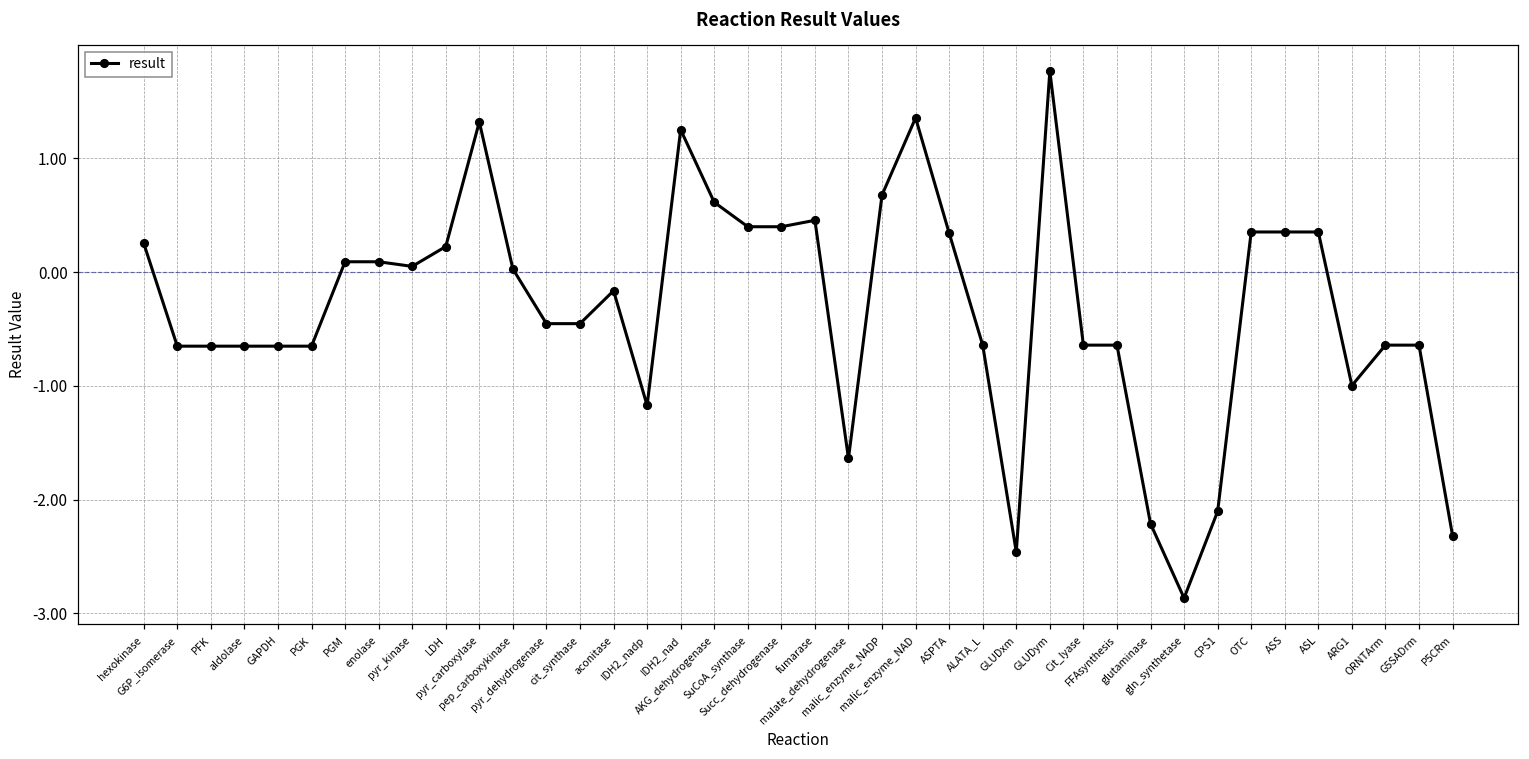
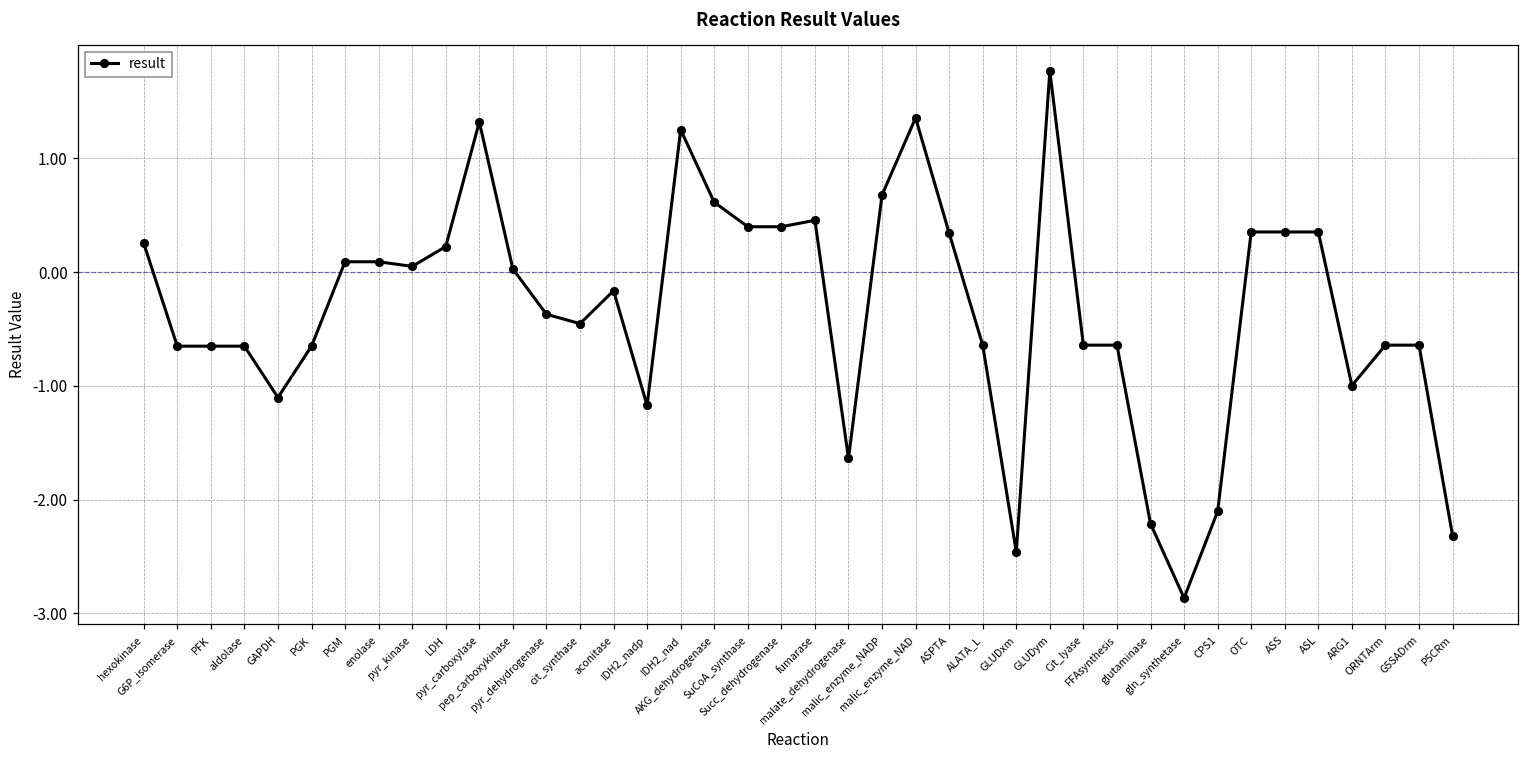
  {
    "hexokinase": 0.25,
    "G6P_isomerase": -0.65,
    "PFK": -0.65,
    "aldolase": -0.65,
-   "GAPDH": -0.65,
+   "GAPDH": -1.10,
    "PGK": -0.65,
    "PGM": 0.09,
    "enolase": 0.09,
    "pyr_kinase": 0.05,
    "LDH": 0.22,
    "pyr_carboxylase": 1.32,
    "pep_carboxykinase": 0.03,
-   "pyr_dehydrogenase": -0.45,
+   "pyr_dehydrogenase": -0.37,
    "cit_synthase": -0.45,
    "aconitase": -0.16,
    "IDH2_nadp": -1.17,
    "IDH2_nad": 1.25,
    "AKG_dehydrogenase": 0.61,
    "SuCoA_synthase": 0.40,
    "Succ_dehydrogenase": 0.40,
    "fumarase": 0.46,
    "malate_dehydrogenase": -1.64,
    "malic_enzyme_NADP": 0.68,
    "malic_enzyme_NAD": 1.36,
    "ASPTA": 0.34,
    "ALATA_L": -0.64,
    "GLUDxm": -2.46,
    "GLUDym": 1.77,
    "Cit_lyase": -0.64,
    "FFAsynthesis": -0.64,
    "glutaminase": -2.21,
    "gln_synthetase": -2.87,
    "CPS1": -2.10,
    "OTC": 0.35,
    "ASS": 0.35,
    "ASL": 0.35,
    "ARG1": -1.00,
    "ORNTArm": -0.64,
    "G5SADrm": -0.64,
    "P5CRm": -2.32
  }
